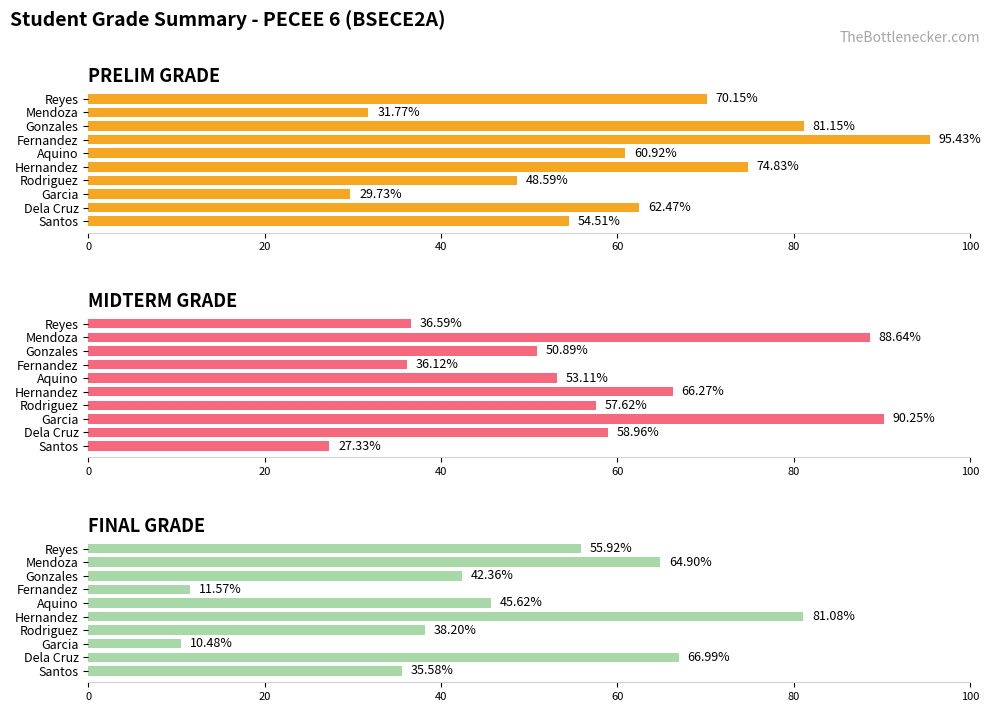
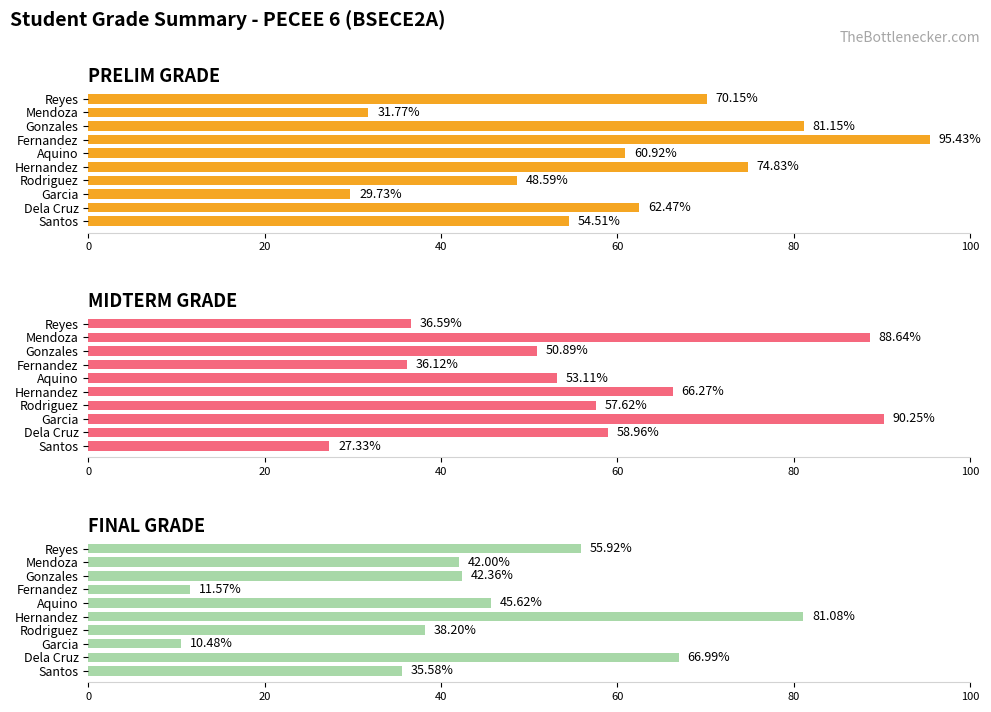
  {
    "PRELIM GRADE": {
      "Reyes": "70.15%",
      "Mendoza": "31.77%",
      "Gonzales": "81.15%",
      "Fernandez": "95.43%",
      "Aquino": "60.92%",
      "Hernandez": "74.83%",
      "Rodriguez": "48.59%",
      "Garcia": "29.73%",
      "Dela Cruz": "62.47%",
      "Santos": "54.51%"
    },
    "MIDTERM GRADE": {
      "Reyes": "36.59%",
      "Mendoza": "88.64%",
      "Gonzales": "50.89%",
      "Fernandez": "36.12%",
      "Aquino": "53.11%",
      "Hernandez": "66.27%",
      "Rodriguez": "57.62%",
      "Garcia": "90.25%",
      "Dela Cruz": "58.96%",
      "Santos": "27.33%"
    },
    "FINAL GRADE": {
      "Reyes": "55.92%",
-     "Mendoza": "64.90%",
+     "Mendoza": "42.00%",
      "Gonzales": "42.36%",
      "Fernandez": "11.57%",
      "Aquino": "45.62%",
      "Hernandez": "81.08%",
      "Rodriguez": "38.20%",
      "Garcia": "10.48%",
      "Dela Cruz": "66.99%",
      "Santos": "35.58%"
    }
  }
